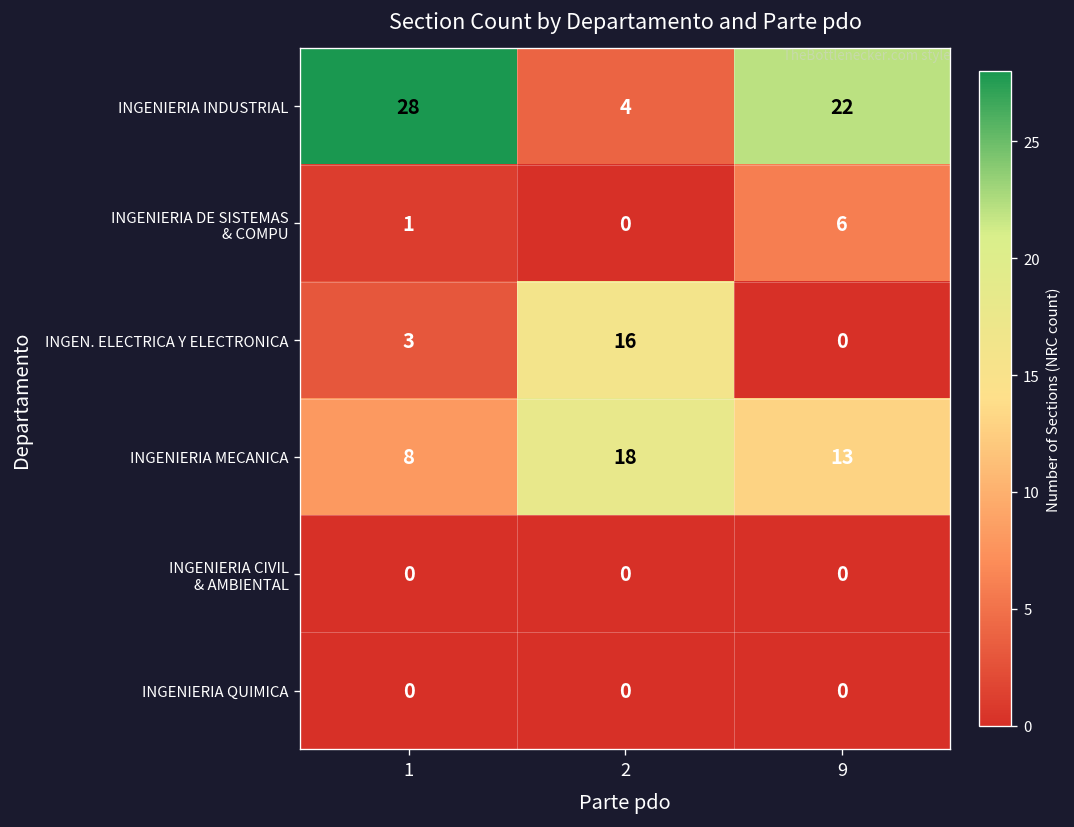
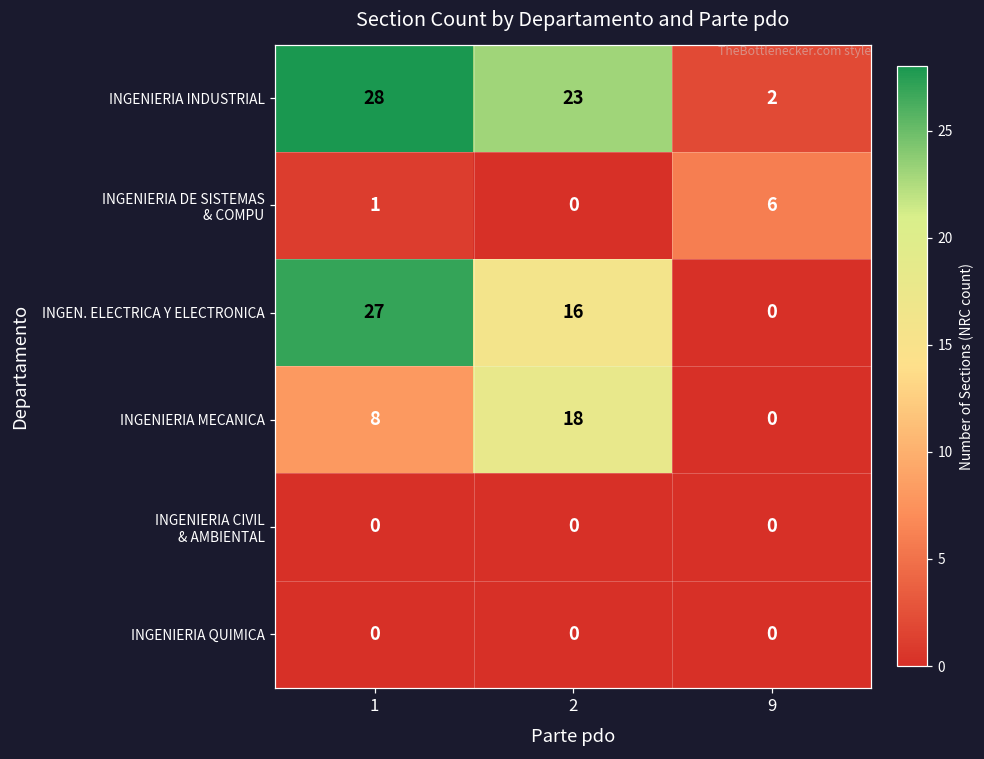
  {
    "INGENIERIA INDUSTRIAL": {
      "1": 28,
-     "2": 4,
-     "9": 22
+     "2": 23,
+     "9": 2
    },
    "INGENIERIA DE SISTEMAS & COMPU": {
      "1": 1,
      "2": 0,
      "9": 6
    },
    "INGEN. ELECTRICA Y ELECTRONICA": {
-     "1": 3,
+     "1": 27,
      "2": 16,
      "9": 0
    },
    "INGENIERIA MECANICA": {
      "1": 8,
      "2": 18,
-     "9": 13
+     "9": 0
    },
    "INGENIERIA CIVIL & AMBIENTAL": {
      "1": 0,
      "2": 0,
      "9": 0
    },
    "INGENIERIA QUIMICA": {
      "1": 0,
      "2": 0,
      "9": 0
    }
  }
